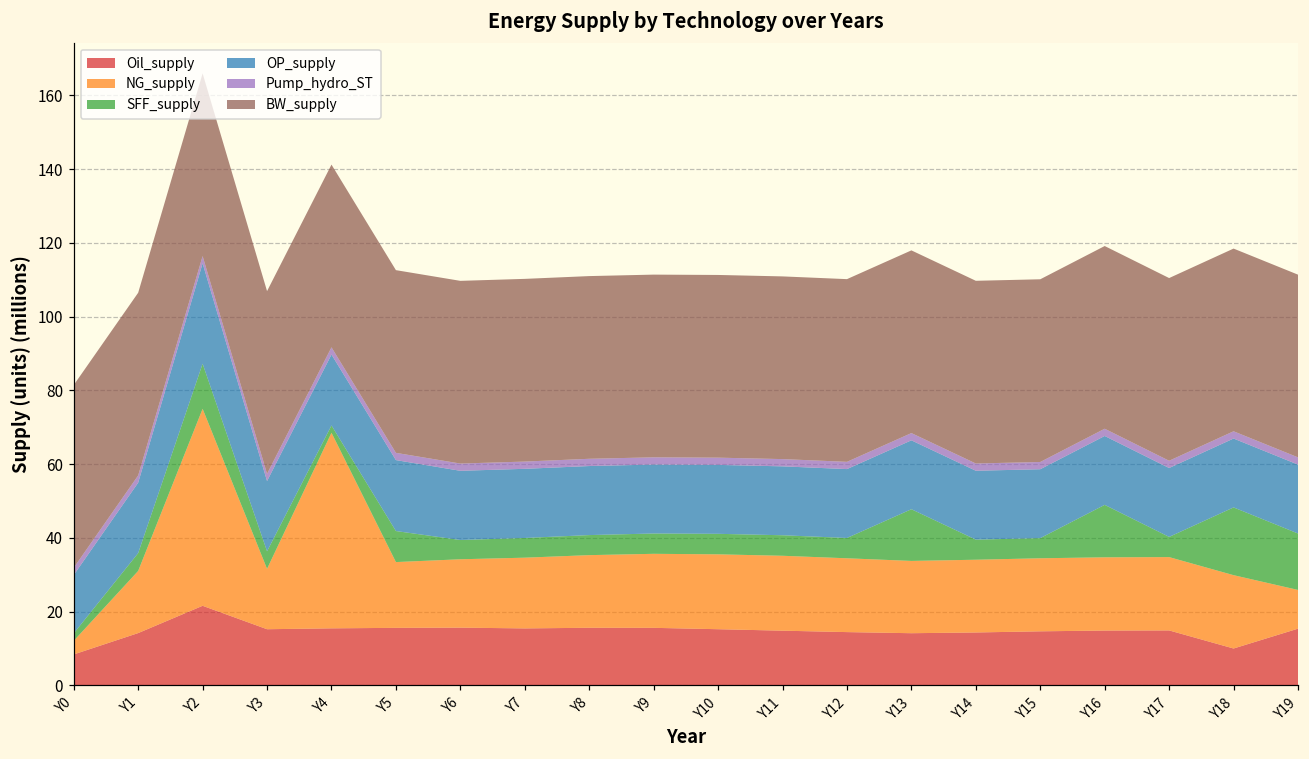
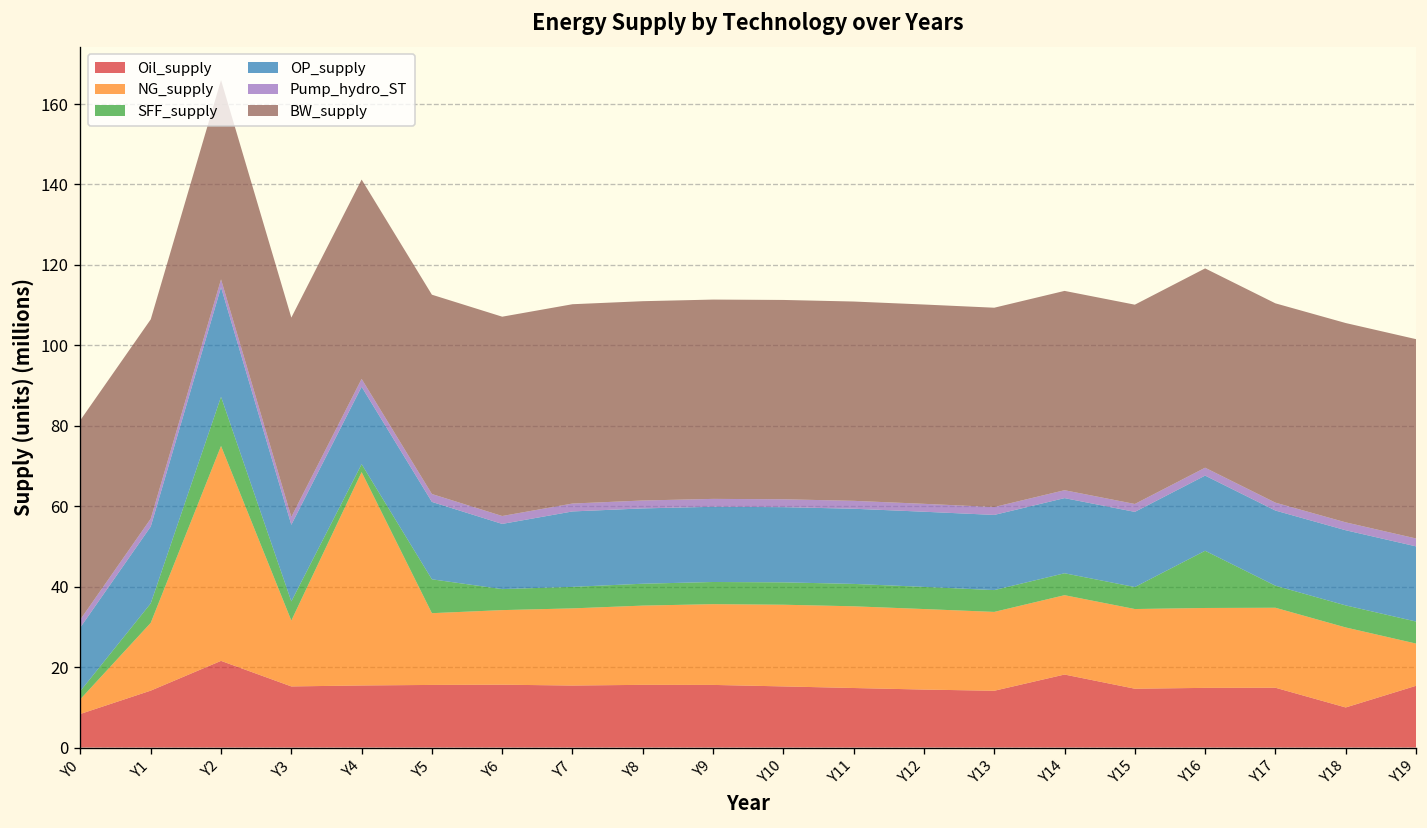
  {
    "Oil_supply": {
      "Y0": 8,
      "Y1": 14,
      "Y2": 22,
      "Y3": 15,
      "Y4": 15,
      "Y5": 16,
      "Y6": 16,
      "Y7": 15,
      "Y8": 16,
      "Y9": 16,
      "Y10": 15,
      "Y11": 15,
      "Y12": 14,
      "Y13": 14,
-     "Y14": 14,
+     "Y14": 18,
      "Y15": 15,
      "Y16": 15,
      "Y17": 15,
      "Y18": 10,
      "Y19": 15
    },
    "NG_supply": {
      "Y0": 4,
      "Y1": 17,
      "Y2": 53,
      "Y3": 16,
      "Y4": 53,
      "Y5": 18,
      "Y6": 19,
      "Y7": 19,
      "Y8": 20,
      "Y9": 20,
      "Y10": 20,
      "Y11": 20,
      "Y12": 20,
      "Y13": 20,
      "Y14": 20,
      "Y15": 20,
      "Y16": 20,
      "Y17": 20,
      "Y18": 20,
      "Y19": 11
    },
    "SFF_supply": {
      "Y0": 2,
      "Y1": 5,
      "Y2": 12,
      "Y3": 5,
      "Y4": 2,
      "Y5": 8,
      "Y6": 5,
      "Y7": 5,
      "Y8": 5,
      "Y9": 6,
      "Y10": 6,
      "Y11": 6,
      "Y12": 6,
-     "Y13": 14,
+     "Y13": 5,
      "Y14": 5,
      "Y15": 5,
      "Y16": 14,
      "Y17": 5,
-     "Y18": 18,
-     "Y19": 15
+     "Y18": 5,
+     "Y19": 5
    },
    "OP_supply": {
      "Y0": 16,
      "Y1": 19,
      "Y2": 27,
      "Y3": 19,
      "Y4": 19,
      "Y5": 19,
-     "Y6": 19,
+     "Y6": 16,
      "Y7": 19,
      "Y8": 19,
      "Y9": 19,
      "Y10": 19,
      "Y11": 19,
      "Y12": 19,
      "Y13": 19,
      "Y14": 19,
      "Y15": 19,
      "Y16": 19,
      "Y17": 19,
      "Y18": 19,
      "Y19": 19
    },
    "Pump_hydro_ST": {
      "Y0": 2,
      "Y1": 2,
      "Y2": 2,
      "Y3": 2,
      "Y4": 2,
      "Y5": 2,
      "Y6": 2,
      "Y7": 2,
      "Y8": 2,
      "Y9": 2,
      "Y10": 2,
      "Y11": 2,
      "Y12": 2,
      "Y13": 2,
      "Y14": 2,
      "Y15": 2,
      "Y16": 2,
      "Y17": 2,
      "Y18": 2,
      "Y19": 2
    },
    "BW_supply": {
      "Y0": 50,
      "Y1": 50,
      "Y3": 50,
      "Y4": 50,
      "Y5": 50,
      "Y6": 50,
      "Y7": 50,
      "Y8": 50,
      "Y9": 50,
      "Y10": 50,
      "Y11": 50,
      "Y12": 50,
      "Y13": 50,
      "Y14": 50,
      "Y15": 50,
      "Y16": 50,
      "Y17": 50,
      "Y18": 50,
      "Y19": 50
    }
  }
